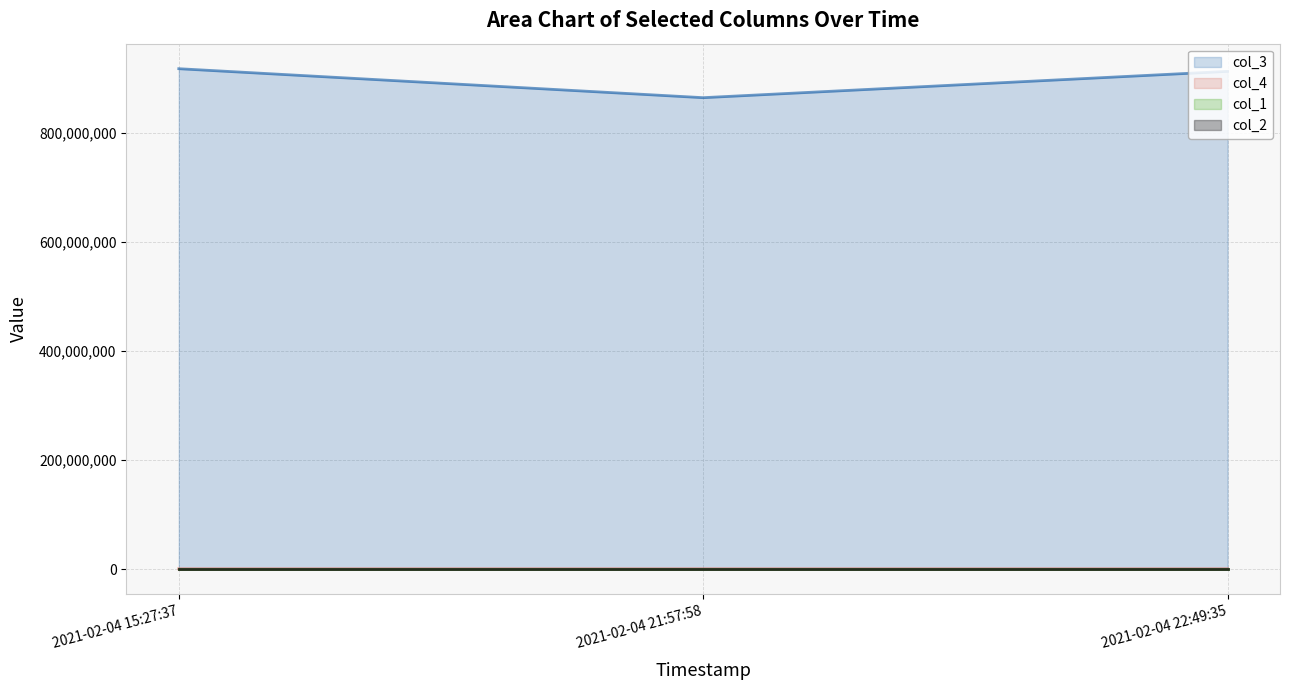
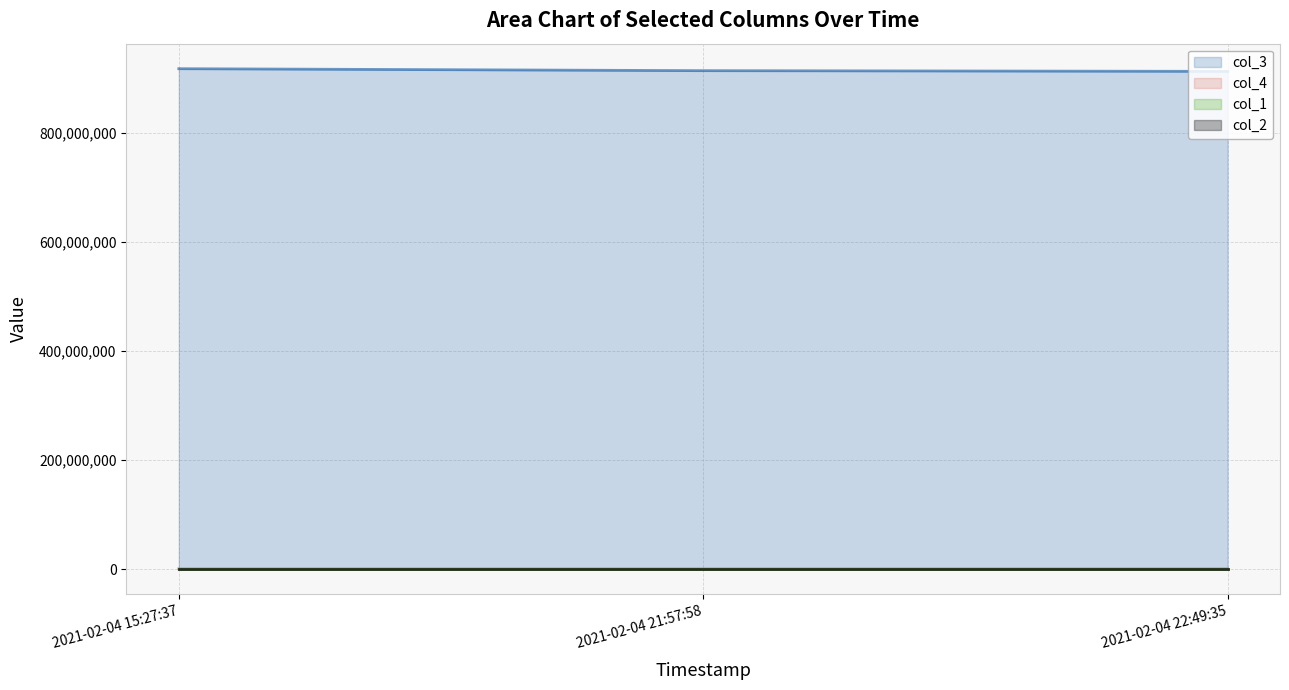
  {
    "col_3": {
      "2021-02-04 15:27:37": "920,000,000",
-     "2021-02-04 21:57:58": "860,000,000"
+     "2021-02-04 21:57:58": "910,000,000"
    },
    "col_2": {
      "2021-02-04 15:27:37": "0",
      "2021-02-04 21:57:58": "0",
      "2021-02-04 22:49:35": "0"
    }
  }
